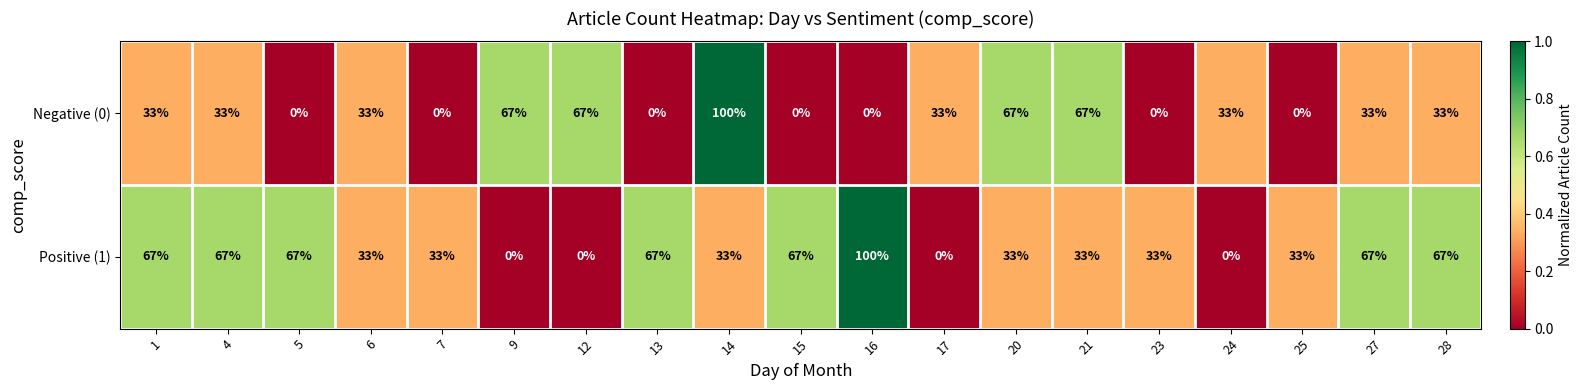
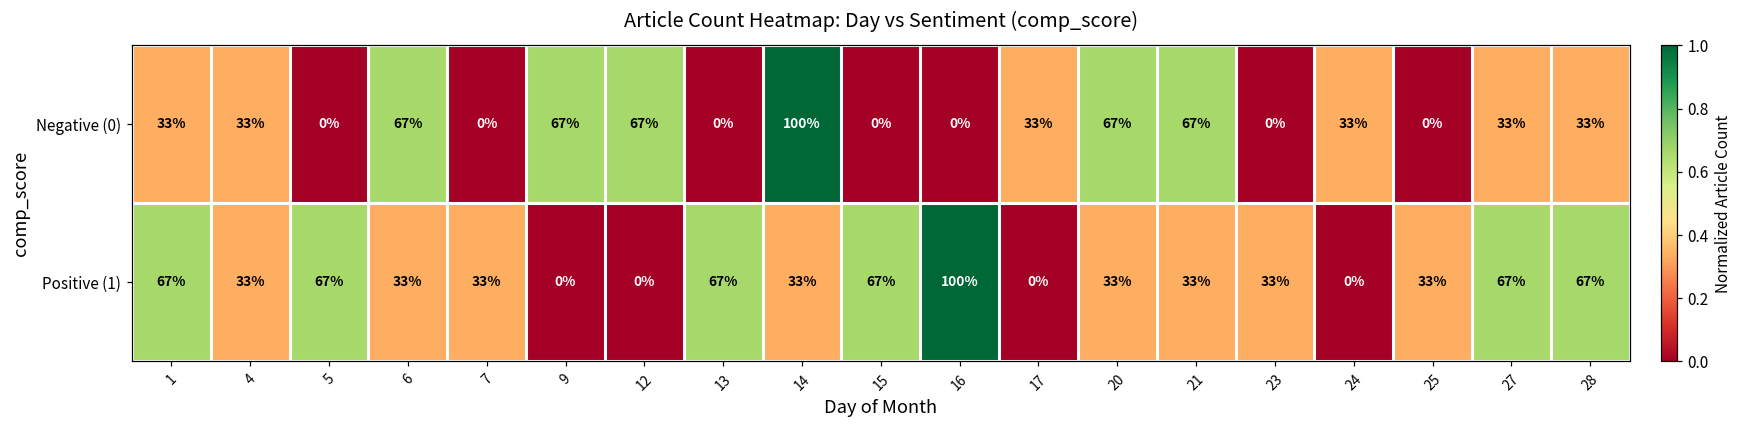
  {
    "Negative (0)": {
      "1": "33%",
      "4": "33%",
      "5": "0%",
-     "6": "33%",
+     "6": "67%",
      "7": "0%",
      "9": "67%",
      "12": "67%",
      "13": "0%",
      "14": "100%",
      "15": "0%",
      "16": "0%",
      "17": "33%",
      "20": "67%",
      "21": "67%",
      "23": "0%",
      "24": "33%",
      "25": "0%",
      "27": "33%",
      "28": "33%"
    },
    "Positive (1)": {
      "1": "67%",
-     "4": "67%",
+     "4": "33%",
      "5": "67%",
      "6": "33%",
      "7": "33%",
      "9": "0%",
      "12": "0%",
      "13": "67%",
      "14": "33%",
      "15": "67%",
      "16": "100%",
      "17": "0%",
      "20": "33%",
      "21": "33%",
      "23": "33%",
      "24": "0%",
      "25": "33%",
      "27": "67%",
      "28": "67%"
    }
  }
